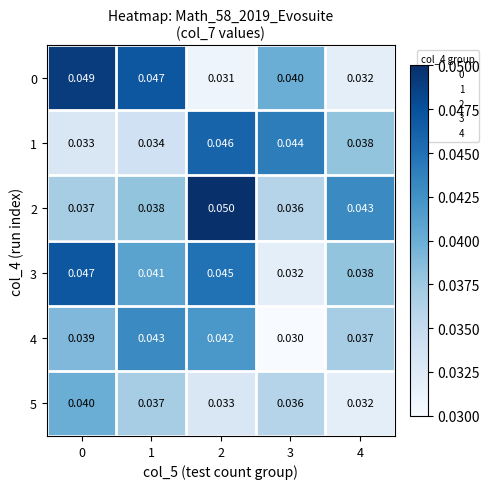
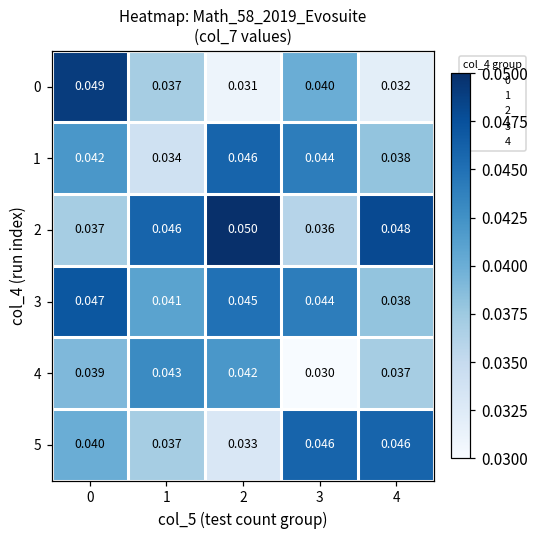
  {
    "0": {
      "0": 0.049,
-     "1": 0.047,
+     "1": 0.037,
      "2": 0.031,
      "3": 0.040,
      "4": 0.032
    },
    "1": {
-     "0": 0.033,
+     "0": 0.042,
      "1": 0.034,
      "2": 0.046,
      "3": 0.044,
      "4": 0.038
    },
    "2": {
      "0": 0.037,
-     "1": 0.038,
+     "1": 0.046,
      "2": 0.050,
      "3": 0.036,
-     "4": 0.043
+     "4": 0.048
    },
    "3": {
      "0": 0.047,
      "1": 0.041,
      "2": 0.045,
-     "3": 0.032,
+     "3": 0.044,
      "4": 0.038
    },
    "4": {
      "0": 0.039,
      "1": 0.043,
      "2": 0.042,
      "3": 0.030,
      "4": 0.037
    },
    "5": {
      "0": 0.040,
      "1": 0.037,
      "2": 0.033,
-     "3": 0.036,
-     "4": 0.032
+     "3": 0.046,
+     "4": 0.046
    }
  }
